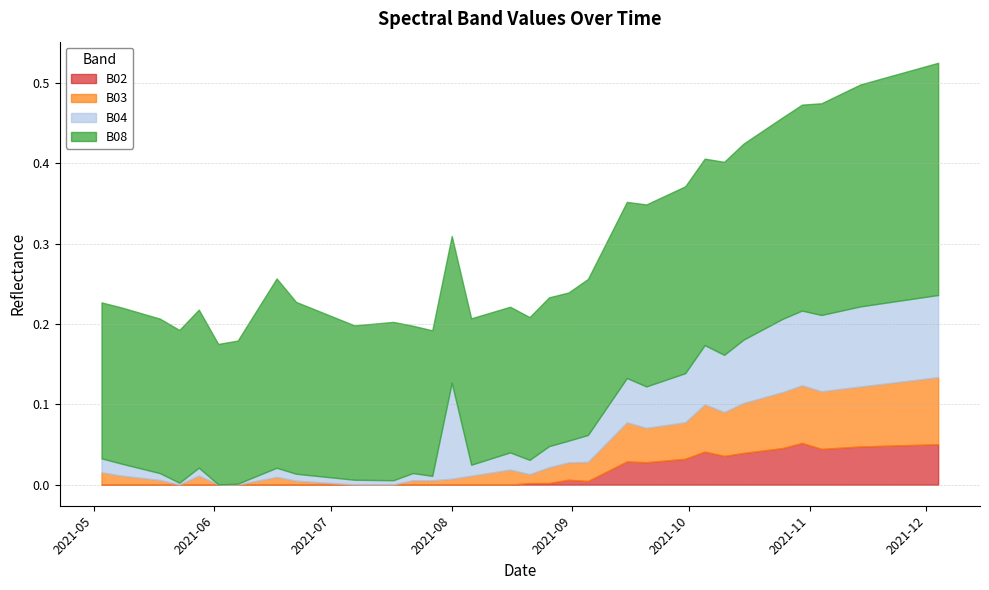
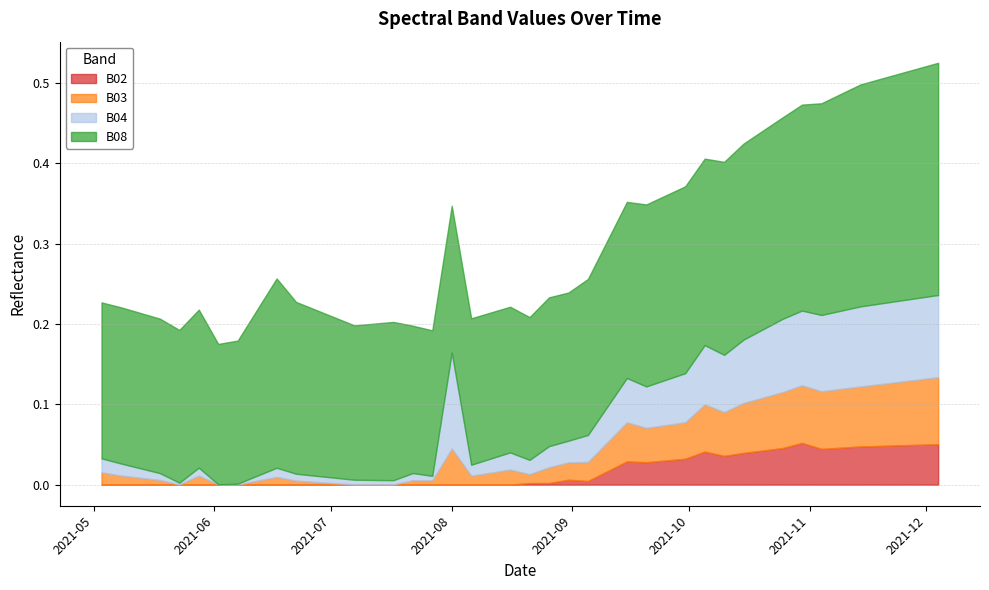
  {
    "B03": {
-     "2021-08": 0.01
+     "2021-08": 0.04
    },
    "B04": {
      "2021-08": 0.12
    },
    "B08": {
      "2021-08": 0.18
    }
  }
